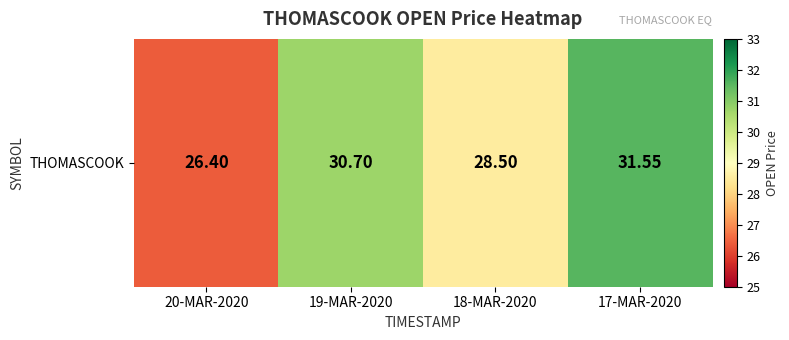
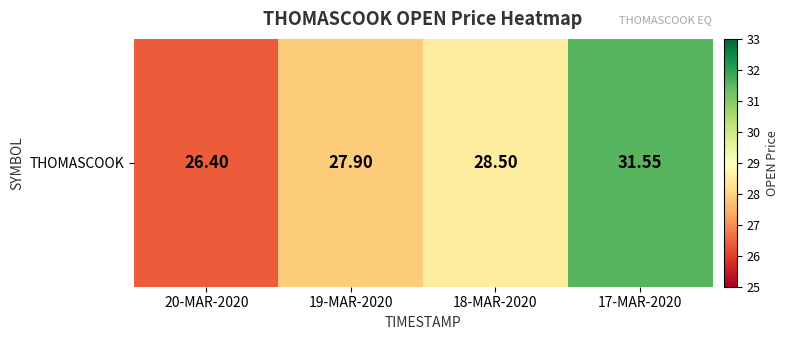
  {
    "THOMASCOOK": {
      "20-MAR-2020": 26.40,
-     "19-MAR-2020": 30.70,
+     "19-MAR-2020": 27.90,
      "18-MAR-2020": 28.50,
      "17-MAR-2020": 31.55
    }
  }
